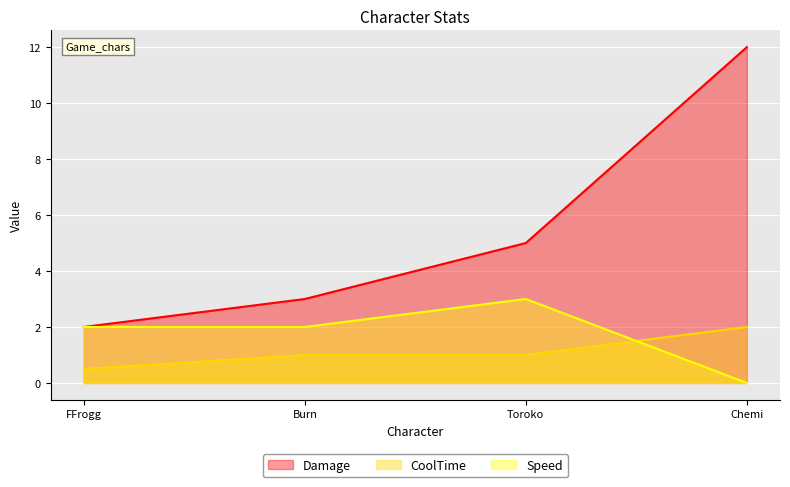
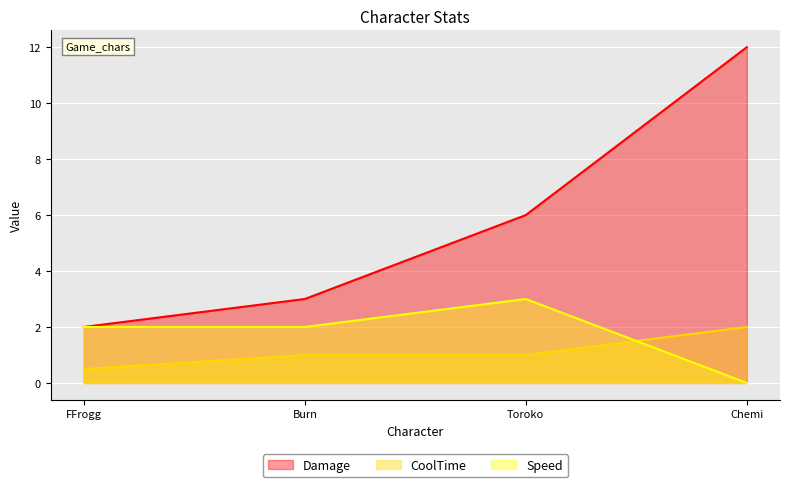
  {
    "Damage": {
      "Burn": 3,
-     "Toroko": 5,
+     "Toroko": 6,
      "Chemi": 12
    }
  }
